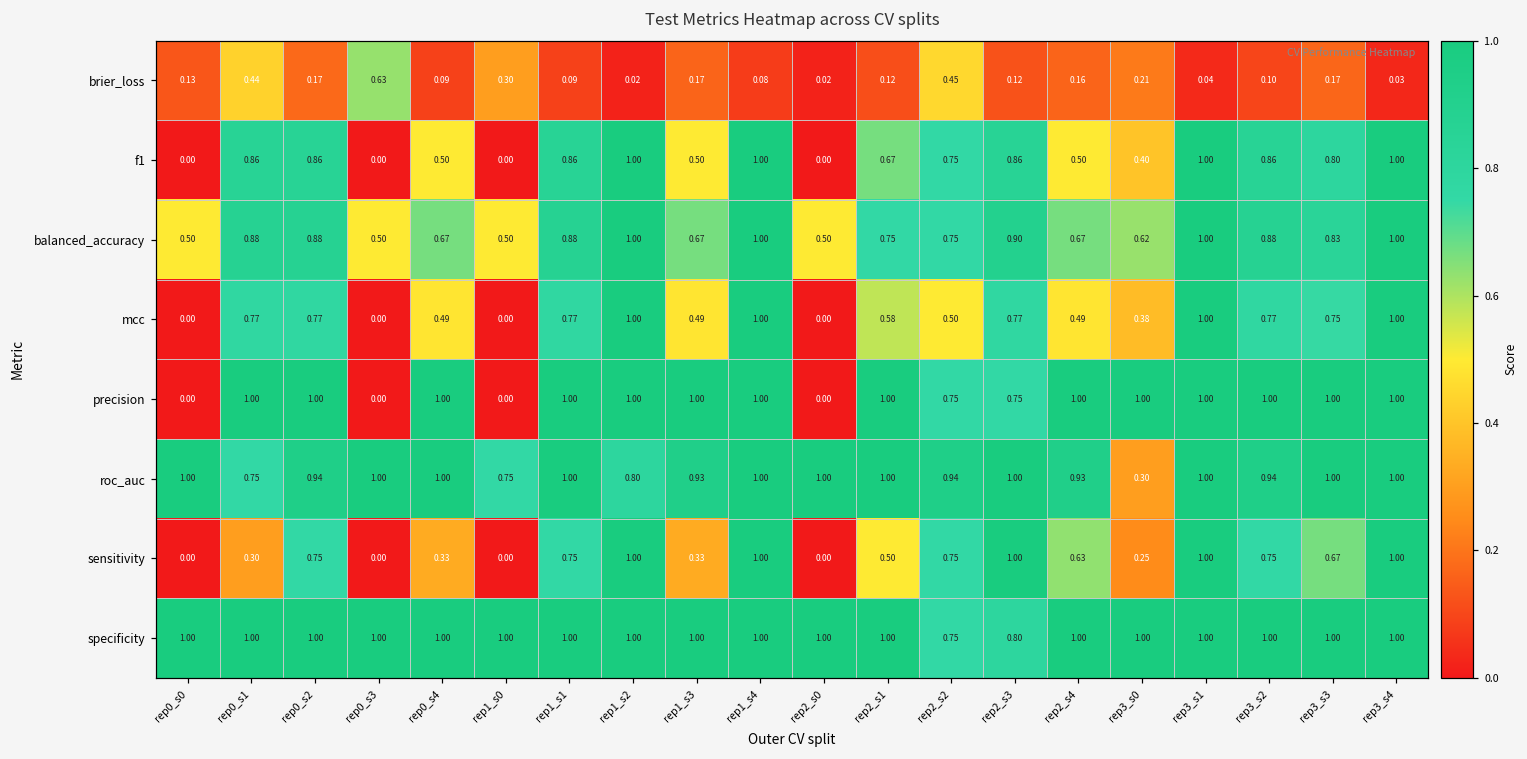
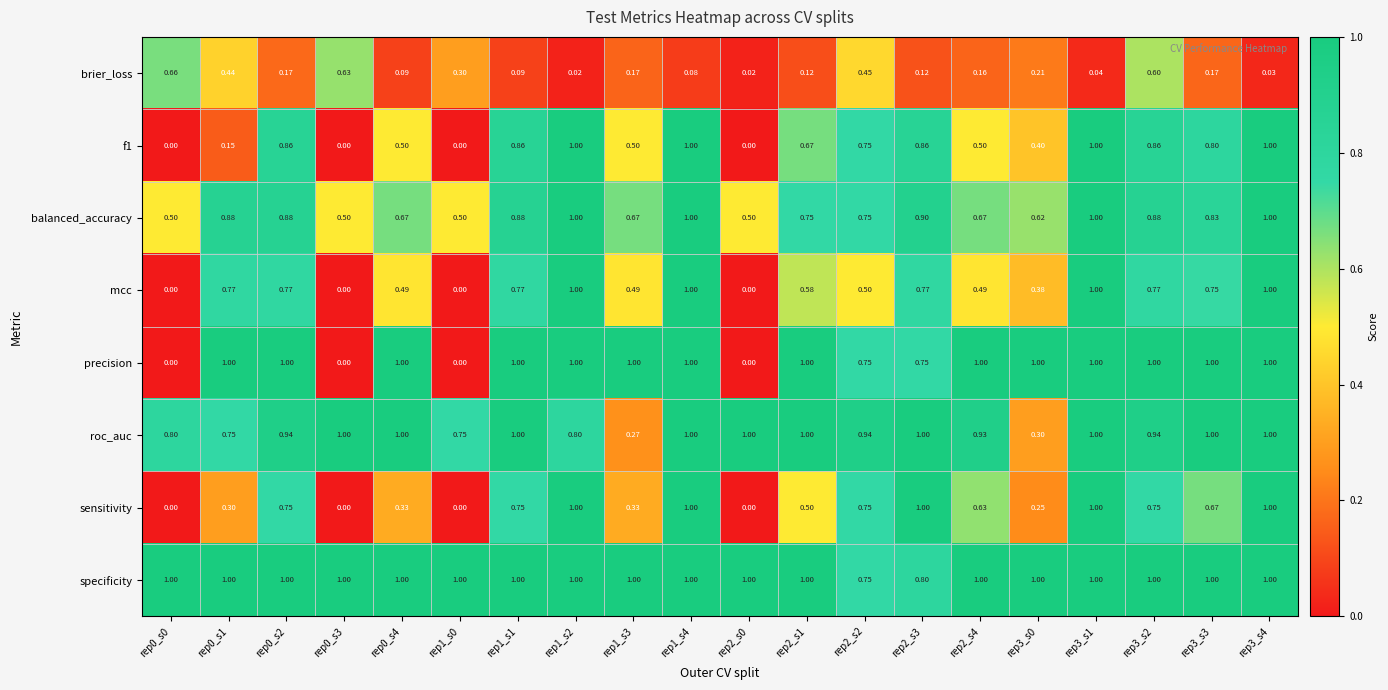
  {
    "brier_loss": {
-     "rep0_s0": 0.13,
+     "rep0_s0": 0.66,
      "rep0_s1": 0.44,
      "rep0_s2": 0.17,
      "rep0_s3": 0.63,
      "rep0_s4": 0.09,
      "rep1_s0": 0.30,
      "rep1_s1": 0.09,
      "rep1_s2": 0.02,
      "rep1_s3": 0.17,
      "rep1_s4": 0.08,
      "rep2_s0": 0.02,
      "rep2_s1": 0.12,
      "rep2_s2": 0.45,
      "rep2_s3": 0.12,
      "rep2_s4": 0.16,
      "rep3_s0": 0.21,
      "rep3_s1": 0.04,
-     "rep3_s2": 0.10,
+     "rep3_s2": 0.60,
      "rep3_s4": 0.03
    },
    "f1": {
      "rep0_s0": 0.00,
-     "rep0_s1": 0.86,
+     "rep0_s1": 0.15,
      "rep0_s2": 0.86,
      "rep0_s3": 0.00,
      "rep0_s4": 0.50,
      "rep1_s0": 0.00,
      "rep1_s1": 0.86,
      "rep1_s2": 1.00,
      "rep1_s3": 0.50,
      "rep1_s4": 1.00,
      "rep2_s0": 0.00,
      "rep2_s1": 0.67,
      "rep2_s2": 0.75,
      "rep2_s3": 0.86,
      "rep2_s4": 0.50,
      "rep3_s0": 0.40,
      "rep3_s1": 1.00,
      "rep3_s2": 0.86,
      "rep3_s3": 0.80,
      "rep3_s4": 1.00
    },
    "balanced_accuracy": {
      "rep0_s0": 0.50,
      "rep0_s1": 0.88,
      "rep0_s2": 0.88,
      "rep0_s3": 0.50,
      "rep0_s4": 0.67,
      "rep1_s0": 0.50,
      "rep1_s1": 0.88,
      "rep1_s2": 1.00,
      "rep1_s3": 0.67,
      "rep1_s4": 1.00,
      "rep2_s0": 0.50,
      "rep2_s1": 0.75,
      "rep2_s2": 0.75,
      "rep2_s3": 0.90,
      "rep2_s4": 0.67,
      "rep3_s0": 0.62,
      "rep3_s1": 1.00,
      "rep3_s2": 0.88,
      "rep3_s3": 0.83,
      "rep3_s4": 1.00
    },
    "mcc": {
      "rep0_s0": 0.00,
      "rep0_s1": 0.77,
      "rep0_s2": 0.77,
      "rep0_s3": 0.00,
      "rep0_s4": 0.49,
      "rep1_s0": 0.00,
      "rep1_s1": 0.77,
      "rep1_s2": 1.00,
      "rep1_s3": 0.49,
      "rep1_s4": 1.00,
      "rep2_s0": 0.00,
      "rep2_s1": 0.58,
      "rep2_s2": 0.50,
      "rep2_s3": 0.77,
      "rep2_s4": 0.49,
      "rep3_s0": 0.38,
      "rep3_s1": 1.00,
      "rep3_s2": 0.77,
      "rep3_s3": 0.75,
      "rep3_s4": 1.00
    },
    "precision": {
      "rep0_s0": 0.00,
      "rep0_s1": 1.00,
      "rep0_s2": 1.00,
      "rep0_s3": 0.00,
      "rep0_s4": 1.00,
      "rep1_s0": 0.00,
      "rep1_s1": 1.00,
      "rep1_s2": 1.00,
      "rep1_s3": 1.00,
      "rep1_s4": 1.00,
      "rep2_s0": 0.00,
      "rep2_s1": 1.00,
      "rep2_s2": 0.75,
      "rep2_s3": 0.75,
      "rep2_s4": 1.00,
      "rep3_s0": 1.00,
      "rep3_s1": 1.00,
      "rep3_s2": 1.00,
      "rep3_s3": 1.00,
      "rep3_s4": 1.00
    },
    "roc_auc": {
-     "rep0_s0": 1.00,
+     "rep0_s0": 0.80,
      "rep0_s1": 0.75,
      "rep0_s2": 0.94,
      "rep0_s3": 1.00,
      "rep0_s4": 1.00,
      "rep1_s0": 0.75,
      "rep1_s1": 1.00,
      "rep1_s2": 0.80,
-     "rep1_s3": 0.93,
+     "rep1_s3": 0.27,
      "rep1_s4": 1.00,
      "rep2_s0": 1.00,
      "rep2_s1": 1.00,
      "rep2_s2": 0.94,
      "rep2_s3": 1.00,
      "rep2_s4": 0.93,
      "rep3_s0": 0.30,
      "rep3_s1": 1.00,
      "rep3_s2": 0.94,
      "rep3_s3": 1.00,
      "rep3_s4": 1.00
    },
    "sensitivity": {
      "rep0_s0": 0.00,
      "rep0_s1": 0.30,
      "rep0_s2": 0.75,
      "rep0_s3": 0.00,
      "rep0_s4": 0.33,
      "rep1_s0": 0.00,
      "rep1_s1": 0.75,
      "rep1_s2": 1.00,
      "rep1_s3": 0.33,
      "rep1_s4": 1.00,
      "rep2_s0": 0.00,
      "rep2_s1": 0.50,
      "rep2_s2": 0.75,
      "rep2_s3": 1.00,
      "rep2_s4": 0.63,
      "rep3_s0": 0.25,
      "rep3_s1": 1.00,
      "rep3_s2": 0.75,
      "rep3_s3": 0.67,
      "rep3_s4": 1.00
    },
    "specificity": {
      "rep0_s0": 1.00,
      "rep0_s1": 1.00,
      "rep0_s2": 1.00,
      "rep0_s3": 1.00,
      "rep0_s4": 1.00,
      "rep1_s0": 1.00,
      "rep1_s1": 1.00,
      "rep1_s2": 1.00,
      "rep1_s3": 1.00,
      "rep1_s4": 1.00,
      "rep2_s0": 1.00,
      "rep2_s1": 1.00,
      "rep2_s2": 0.75,
      "rep2_s3": 0.80,
      "rep2_s4": 1.00,
      "rep3_s0": 1.00,
      "rep3_s1": 1.00,
      "rep3_s2": 1.00,
      "rep3_s3": 1.00,
      "rep3_s4": 1.00
    }
  }
